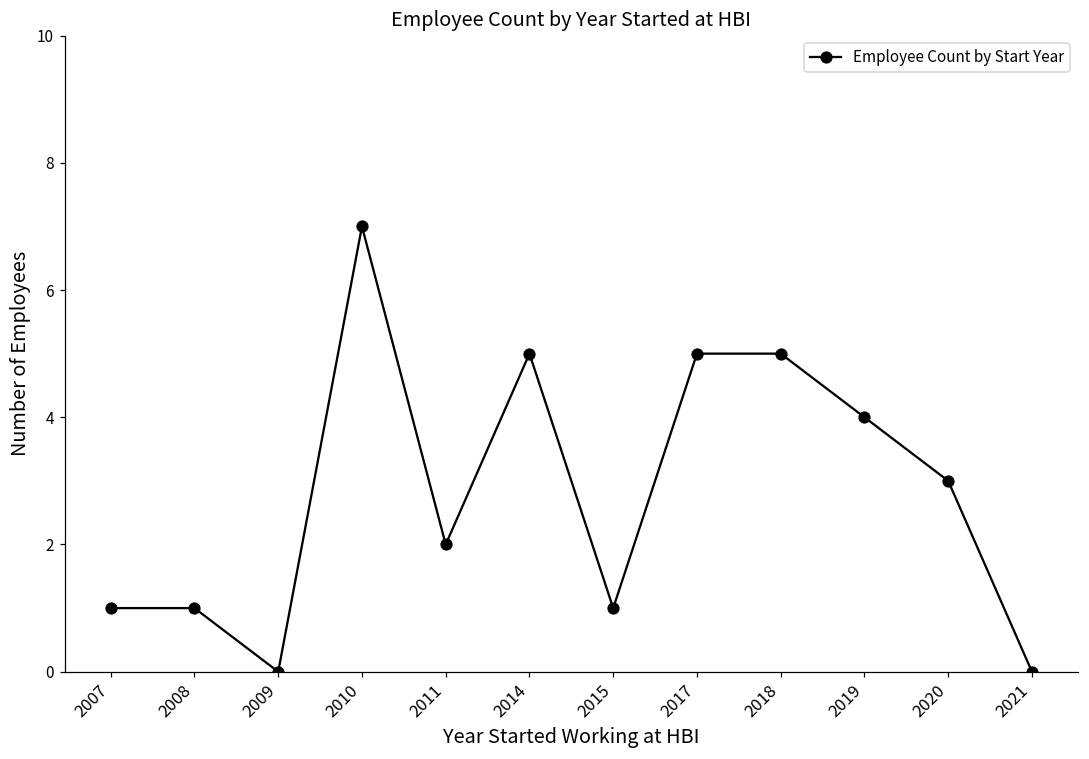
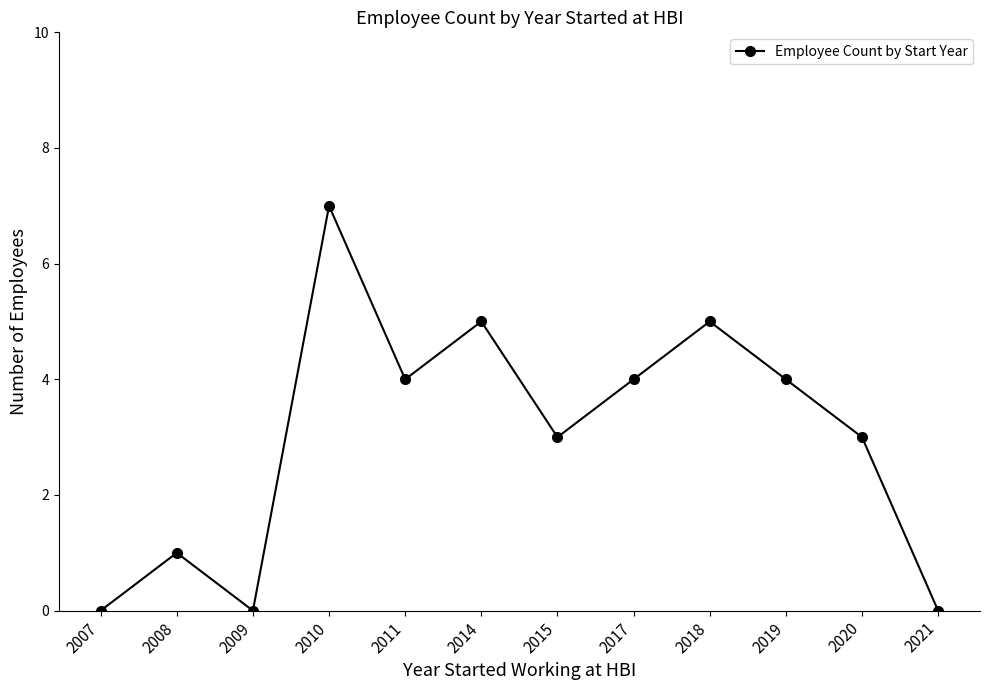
  {
-   "2007": 1,
+   "2007": 0,
    "2008": 1,
    "2009": 0,
    "2010": 7,
-   "2011": 2,
+   "2011": 4,
    "2014": 5,
-   "2015": 1,
-   "2017": 5,
+   "2015": 3,
+   "2017": 4,
    "2018": 5,
    "2019": 4,
    "2020": 3,
    "2021": 0
  }
